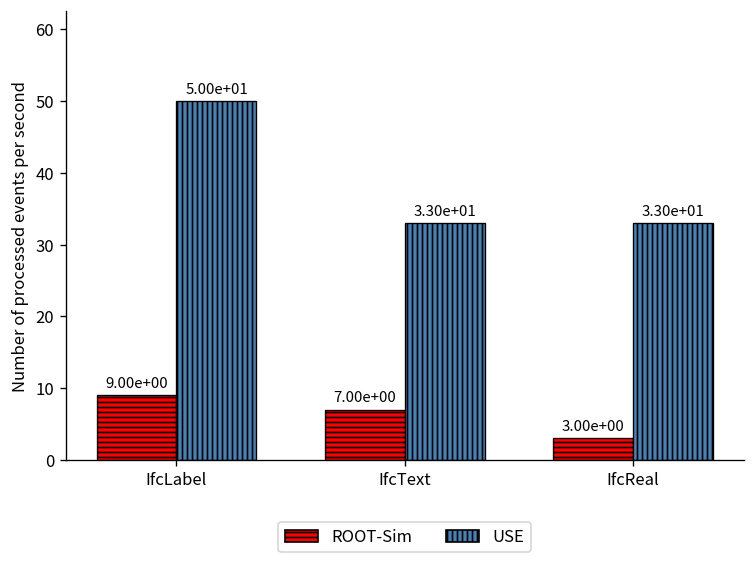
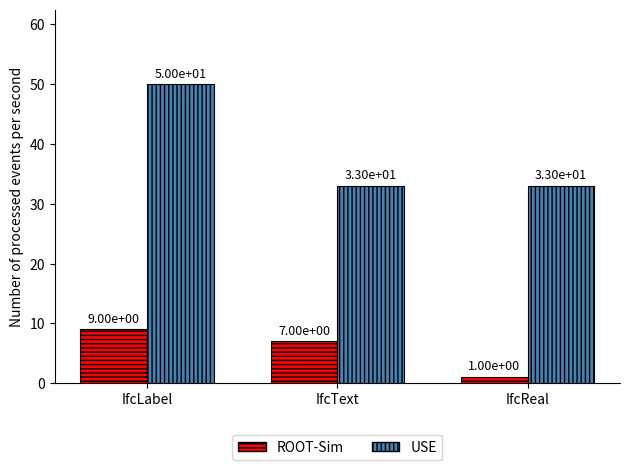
  {
    "ROOT-Sim": {
      "IfcLabel": "9.00e+00",
      "IfcText": "7.00e+00",
-     "IfcReal": "3.00e+00"
+     "IfcReal": "1.00e+00"
    },
    "USE": {
      "IfcLabel": "5.00e+01",
      "IfcText": "3.30e+01",
      "IfcReal": "3.30e+01"
    }
  }
